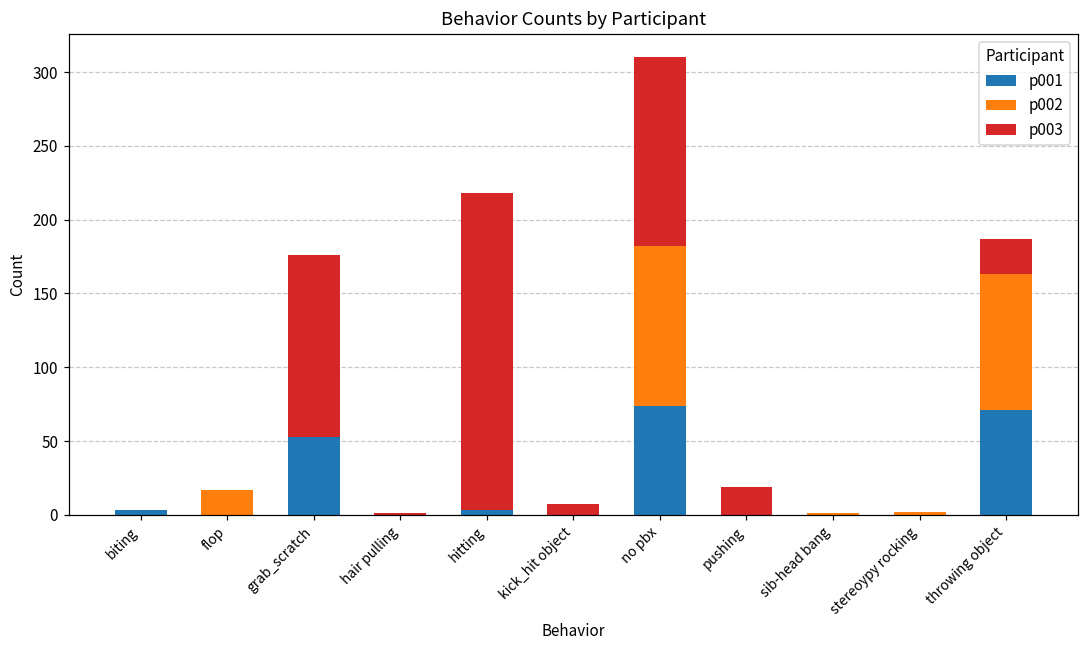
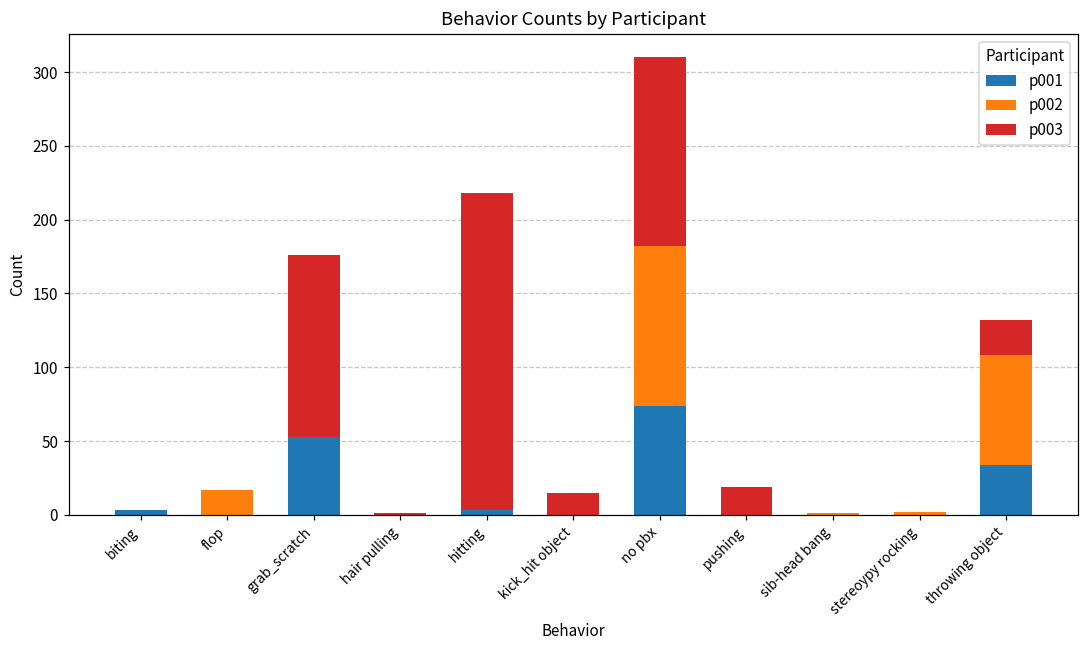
  {
    "p001": {
      "biting": 3,
      "flop": 0,
      "grab_scratch": 53,
      "hair pulling": 0,
      "hitting": 3,
      "kick_hit object": 0,
      "no pbx": 74,
      "pushing": 0,
      "sib-head bang": 0,
      "stereoypy rocking": 0,
-     "throwing object": 71
+     "throwing object": 34
    },
    "p002": {
      "biting": 0,
      "flop": 17,
      "grab_scratch": 0,
      "hair pulling": 0,
      "hitting": 0,
      "kick_hit object": 0,
      "no pbx": 108,
      "pushing": 0,
      "stereoypy rocking": 2,
-     "throwing object": 92
+     "throwing object": 74
    },
    "p003": {
      "biting": 0,
      "flop": 0,
      "grab_scratch": 123,
      "hitting": 215,
-     "kick_hit object": 7,
+     "kick_hit object": 15,
      "no pbx": 128,
      "pushing": 19,
      "sib-head bang": 0,
      "stereoypy rocking": 0,
      "throwing object": 24
    }
  }
